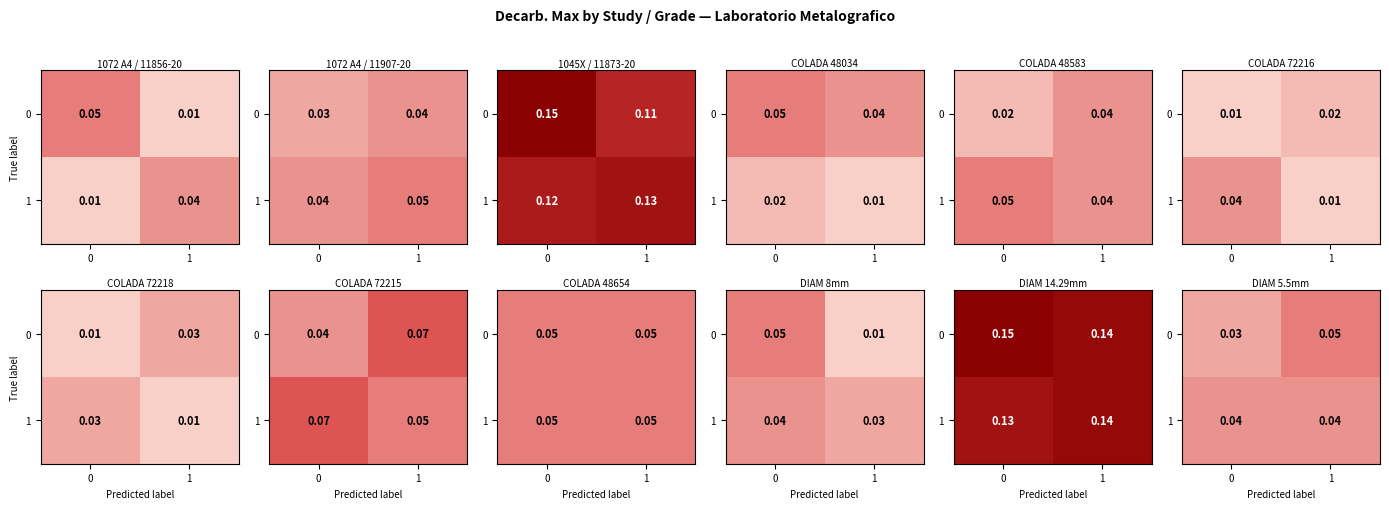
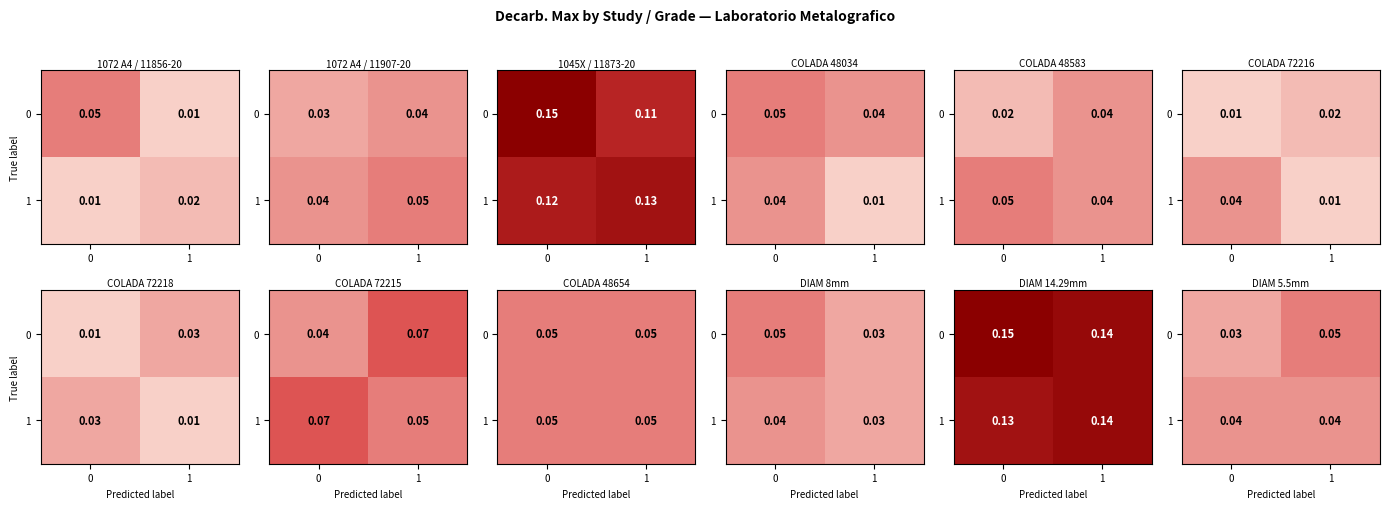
  {
    "1072 A4 / 11856-20": {
      "0": {
        "0": 0.05,
        "1": 0.01
      },
      "1": {
        "0": 0.01,
-       "1": 0.04
+       "1": 0.02
      }
    },
    "1072 A4 / 11907-20": {
      "0": {
        "0": 0.03,
        "1": 0.04
      },
      "1": {
        "0": 0.04,
        "1": 0.05
      }
    },
    "1045X / 11873-20": {
      "0": {
        "0": 0.15,
        "1": 0.11
      },
      "1": {
        "0": 0.12,
        "1": 0.13
      }
    },
    "COLADA 48034": {
      "0": {
        "0": 0.05,
        "1": 0.04
      },
      "1": {
-       "0": 0.02,
+       "0": 0.04,
        "1": 0.01
      }
    },
    "COLADA 48583": {
      "0": {
        "0": 0.02,
        "1": 0.04
      },
      "1": {
        "0": 0.05,
        "1": 0.04
      }
    },
    "COLADA 72216": {
      "0": {
        "0": 0.01,
        "1": 0.02
      },
      "1": {
        "0": 0.04,
        "1": 0.01
      }
    },
    "COLADA 72218": {
      "0": {
        "0": 0.01,
        "1": 0.03
      },
      "1": {
        "0": 0.03,
        "1": 0.01
      }
    },
    "COLADA 72215": {
      "0": {
        "0": 0.04,
        "1": 0.07
      },
      "1": {
        "0": 0.07,
        "1": 0.05
      }
    },
    "COLADA 48654": {
      "0": {
        "0": 0.05,
        "1": 0.05
      },
      "1": {
        "0": 0.05,
        "1": 0.05
      }
    },
    "DIAM 8mm": {
      "0": {
        "0": 0.05,
-       "1": 0.01
+       "1": 0.03
      },
      "1": {
        "0": 0.04,
        "1": 0.03
      }
    },
    "DIAM 14.29mm": {
      "0": {
        "0": 0.15,
        "1": 0.14
      },
      "1": {
        "0": 0.13,
        "1": 0.14
      }
    },
    "DIAM 5.5mm": {
      "0": {
        "0": 0.03,
        "1": 0.05
      },
      "1": {
        "0": 0.04,
        "1": 0.04
      }
    }
  }
